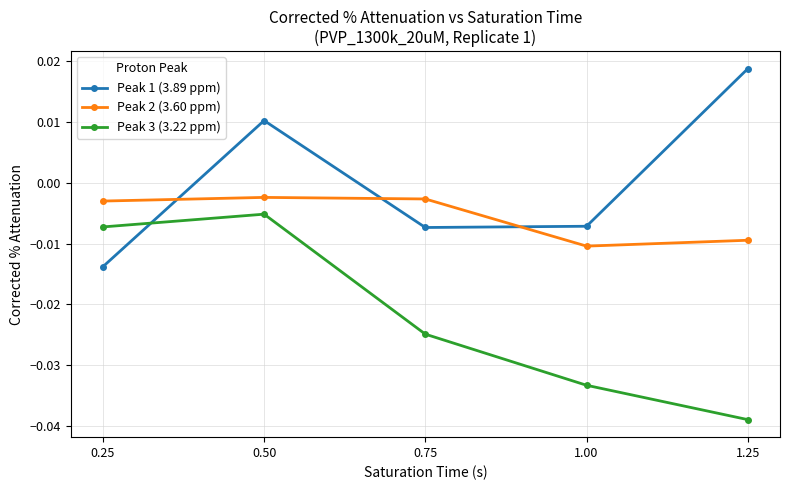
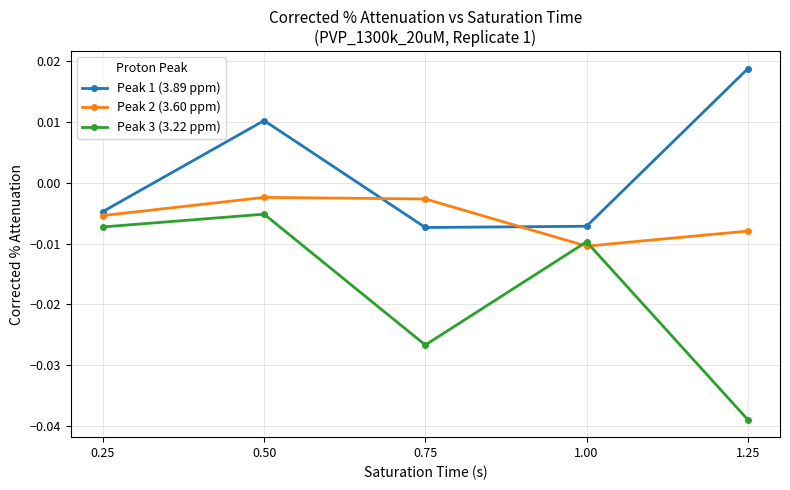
  {
    "Peak 1 (3.89 ppm)": {
-     "0.25": -0.014,
+     "0.25": -0.005,
      "0.50": 0.010,
      "0.75": -0.007,
      "1.00": -0.007,
      "1.25": 0.019
    },
    "Peak 2 (3.60 ppm)": {
-     "0.25": -0.003,
+     "0.25": -0.005,
      "0.50": -0.002,
      "0.75": -0.003,
      "1.00": -0.010,
-     "1.25": -0.009
+     "1.25": -0.008
    },
    "Peak 3 (3.22 ppm)": {
      "0.25": -0.007,
      "0.50": -0.005,
-     "0.75": -0.025,
-     "1.00": -0.033,
+     "0.75": -0.027,
+     "1.00": -0.010,
      "1.25": -0.039
    }
  }
